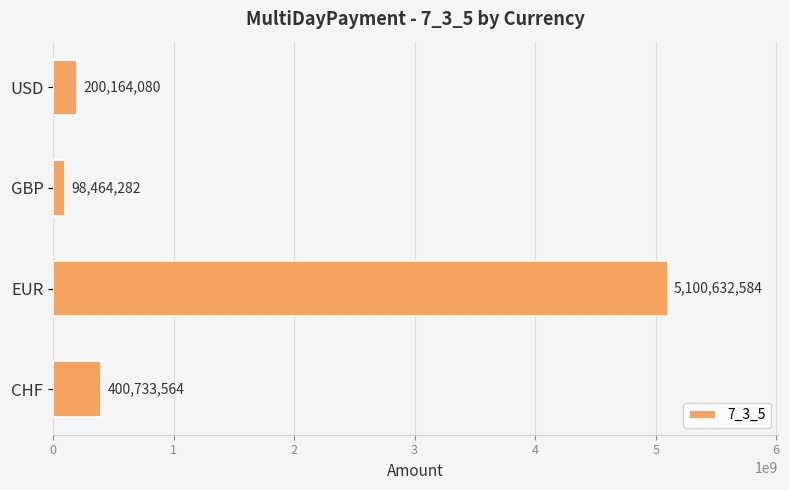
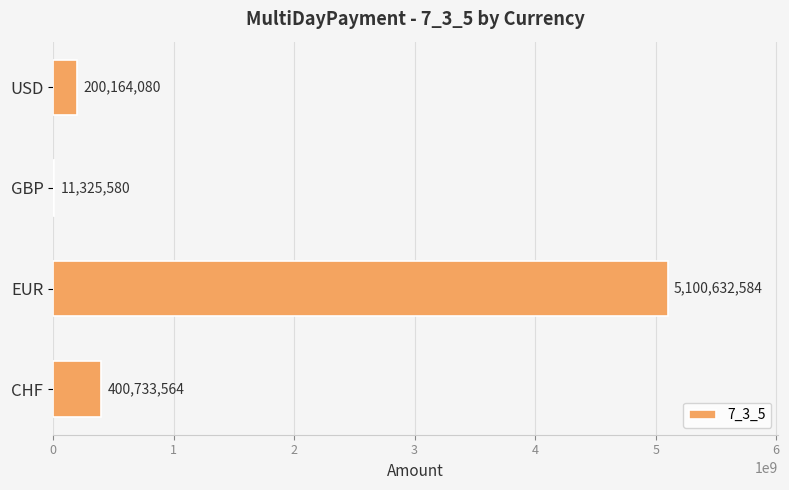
  {
    "USD": "200,164,080",
-   "GBP": "98,464,282",
+   "GBP": "11,325,580",
    "EUR": "5,100,632,584",
    "CHF": "400,733,564"
  }
